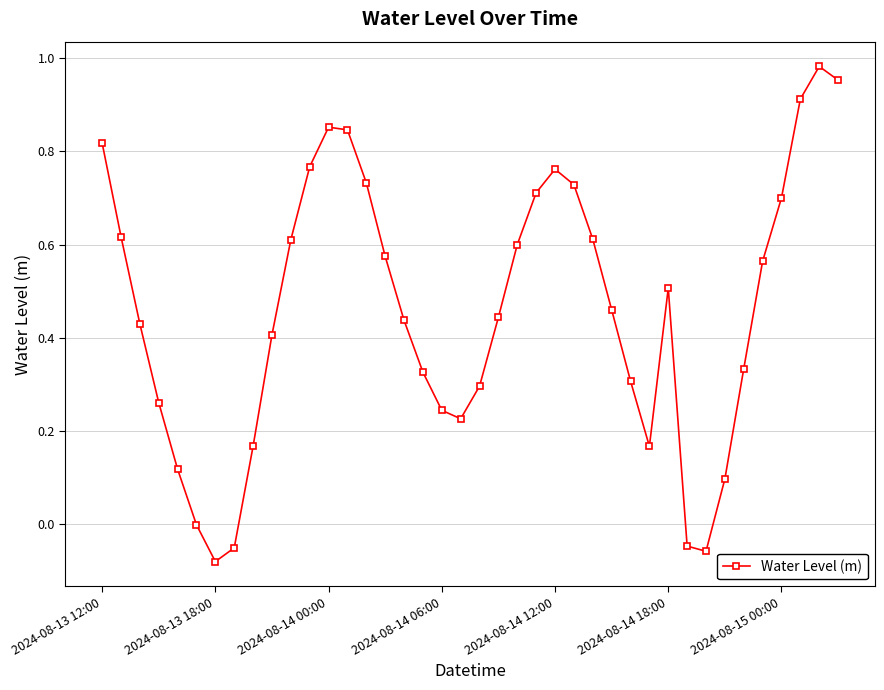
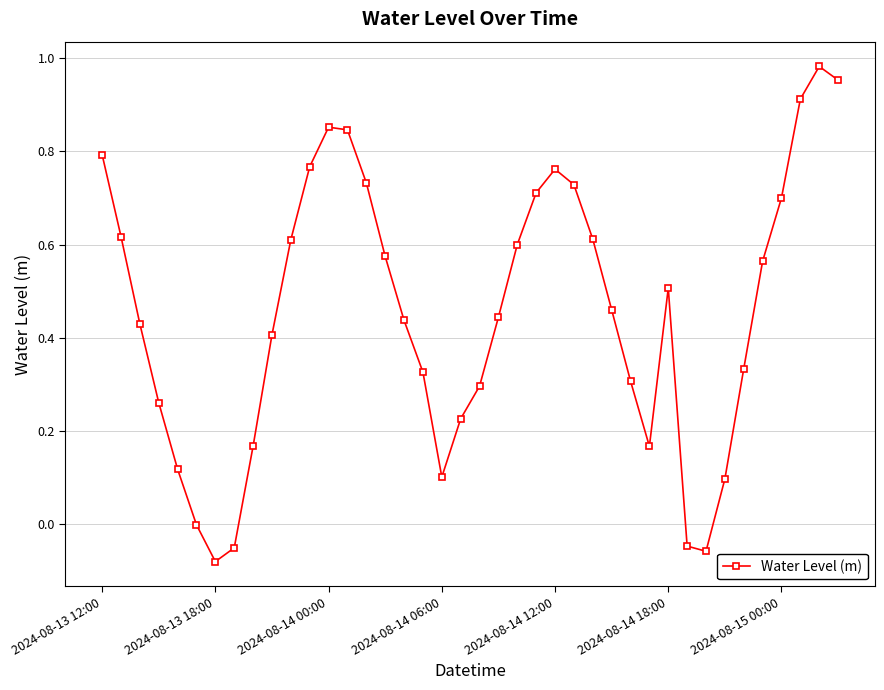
  {
-   "2024-08-13 12:00": 0.82,
+   "2024-08-13 12:00": 0.79,
    "2024-08-13 18:00": -0.08,
    "2024-08-14 00:00": 0.85,
-   "2024-08-14 06:00": 0.24,
+   "2024-08-14 06:00": 0.10,
    "2024-08-14 12:00": 0.76,
    "2024-08-14 18:00": 0.51,
    "2024-08-15 00:00": 0.70
  }
